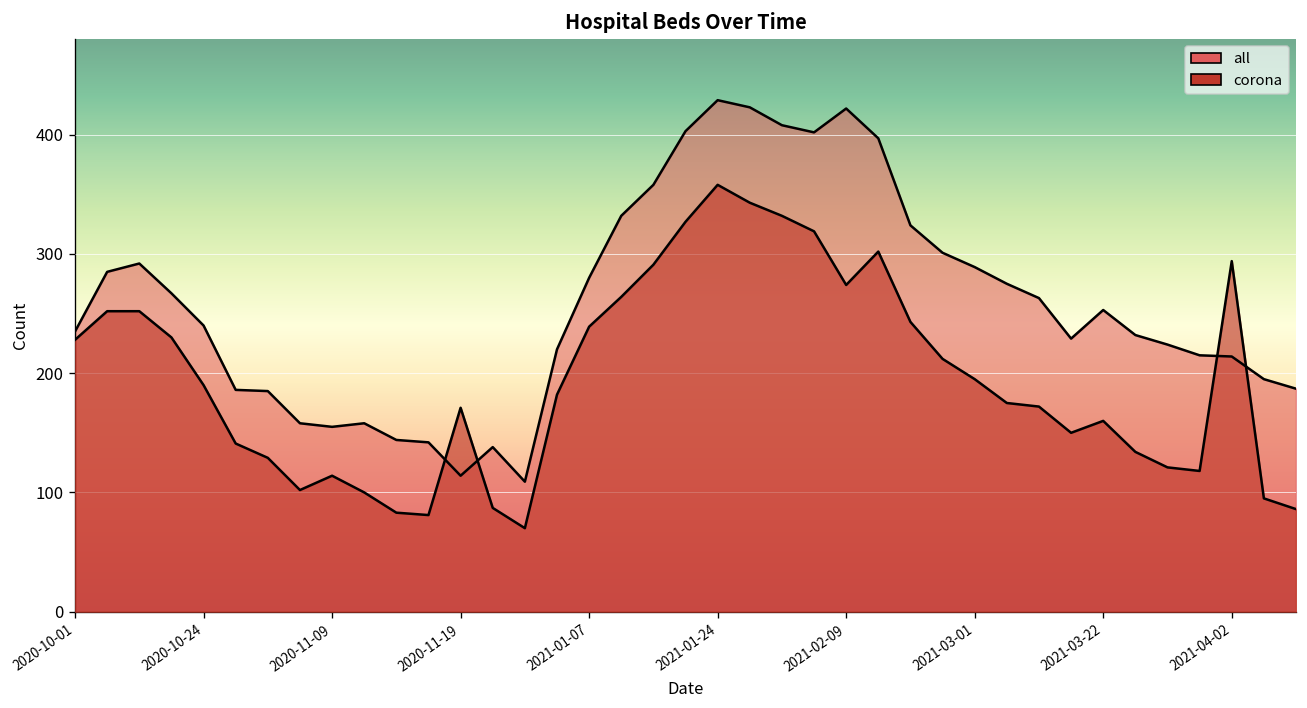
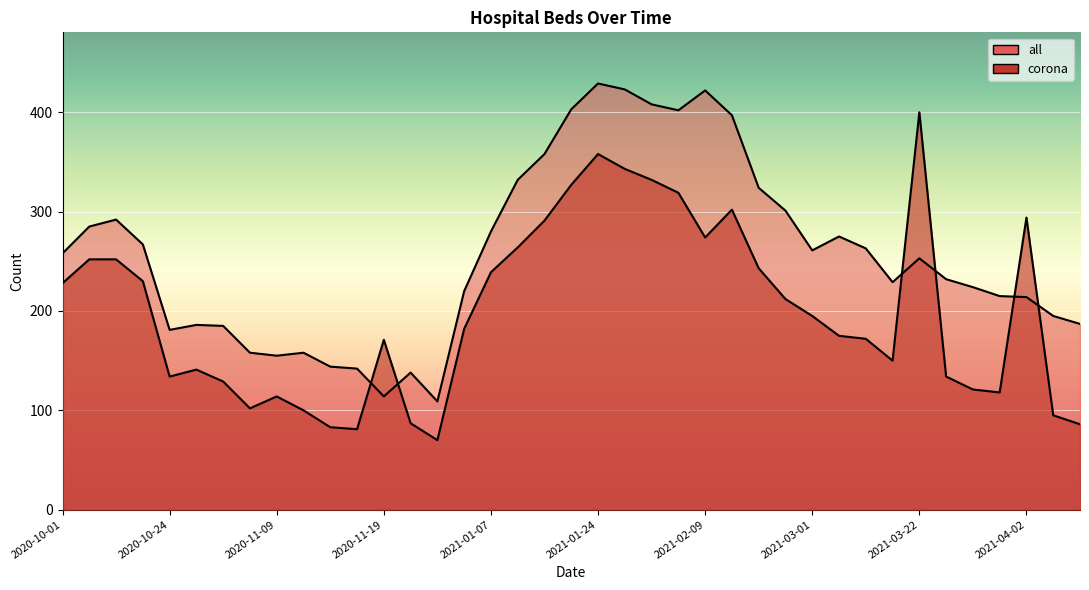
  {
    "all": {
-     "2020-10-01": 240,
-     "2020-10-24": 240,
+     "2020-10-01": 260,
+     "2020-10-24": 180,
      "2020-11-09": 160,
      "2020-11-19": 110,
      "2021-01-07": 280,
      "2021-01-24": 430,
      "2021-02-09": 420,
-     "2021-03-01": 290,
+     "2021-03-01": 260,
      "2021-03-22": 250,
      "2021-04-02": 210
    },
    "corona": {
      "2020-10-01": 230,
-     "2020-10-24": 190,
+     "2020-10-24": 130,
      "2020-11-09": 110,
      "2020-11-19": 170,
      "2021-01-07": 240,
      "2021-01-24": 360,
      "2021-02-09": 270,
      "2021-03-01": 200,
-     "2021-03-22": 160,
+     "2021-03-22": 400,
      "2021-04-02": 290
    }
  }
